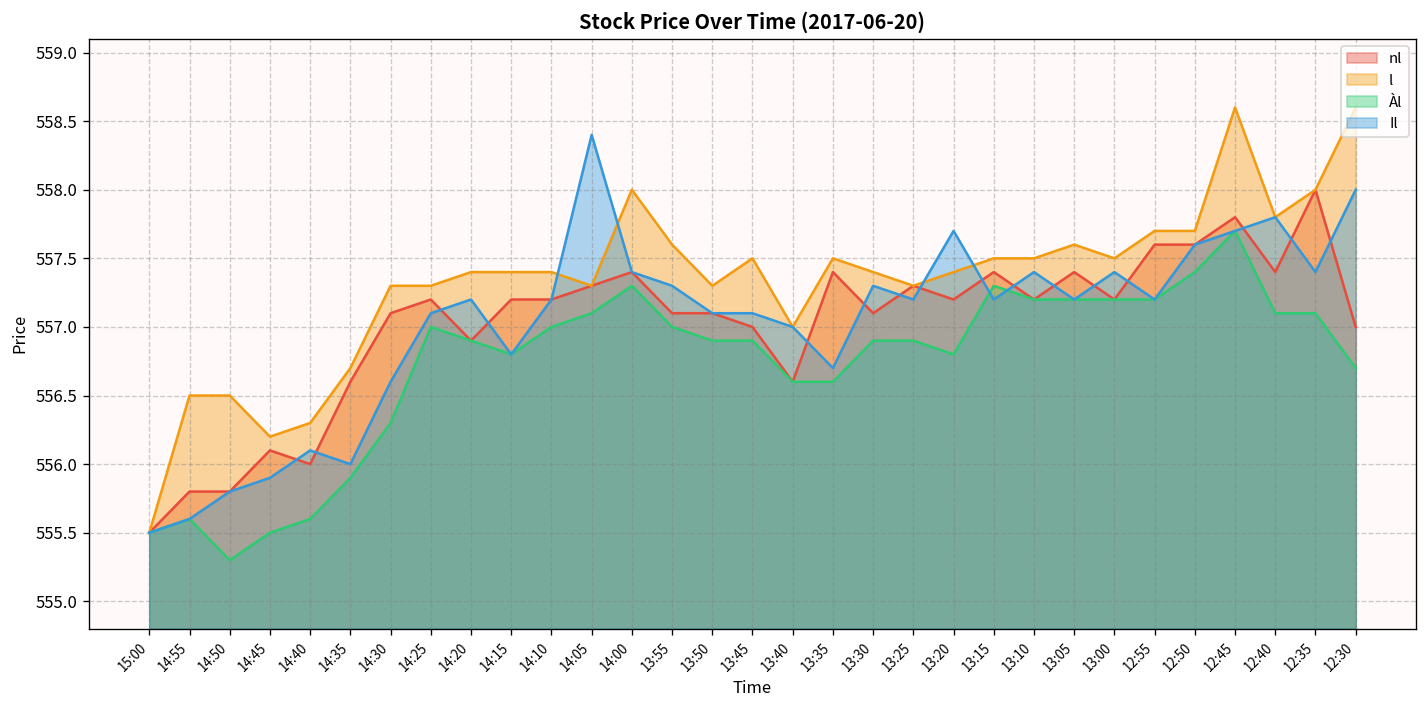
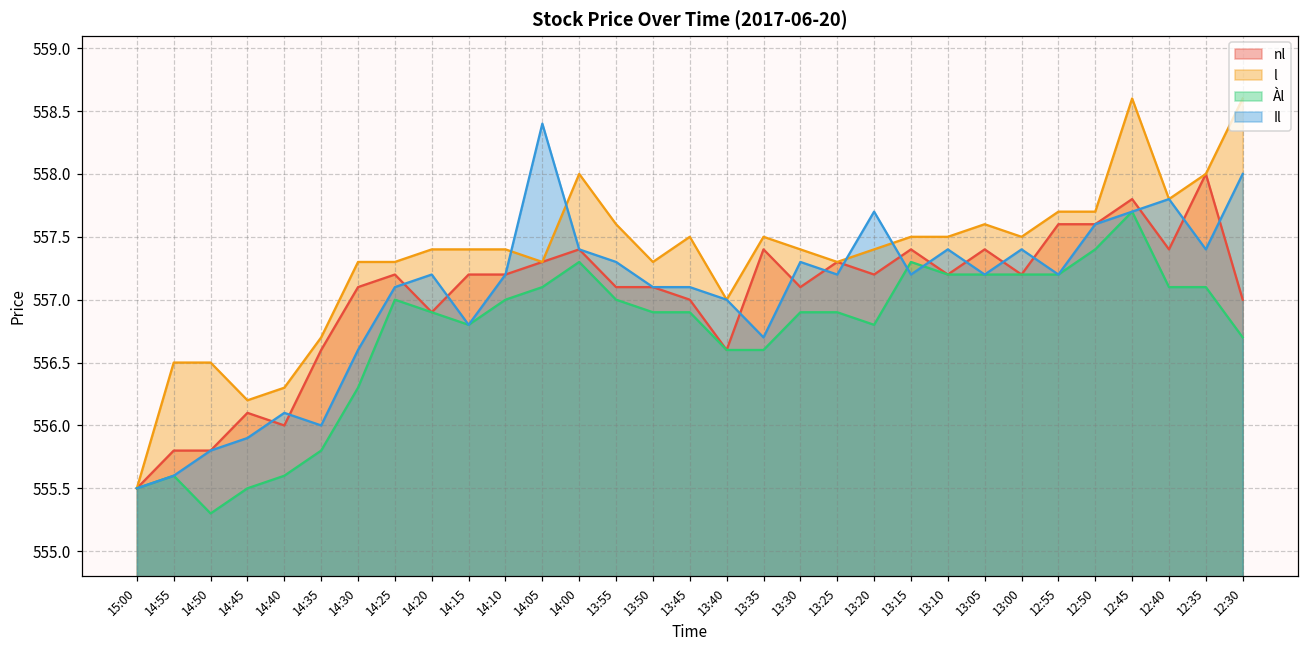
  {
    "Àl": {
      "14:50": 555.3,
      "14:45": 555.5,
      "14:40": 555.6,
-     "14:35": 555.9,
+     "14:35": 555.8,
      "14:30": 556.3,
      "14:25": 557.0,
      "14:10": 557.0,
      "14:05": 557.1,
      "14:00": 557.3,
      "13:55": 557.0,
      "13:50": 556.9,
      "13:45": 556.9,
      "13:35": 556.6,
      "13:30": 556.9,
      "13:25": 556.9,
      "13:20": 556.8,
      "13:15": 557.3,
      "12:50": 557.4,
      "12:40": 557.1,
      "12:35": 557.1,
      "12:30": 556.7
    },
    "Il": {
      "14:45": 555.9,
      "14:40": 556.1,
      "14:35": 556.0,
      "14:30": 556.6,
      "14:25": 557.1,
      "14:20": 557.2,
      "14:05": 558.4,
      "13:55": 557.3,
      "13:45": 557.1,
      "13:35": 556.7,
      "13:30": 557.3,
      "13:25": 557.2,
      "13:20": 557.7,
      "13:15": 557.2,
      "13:10": 557.4,
      "13:00": 557.4,
      "12:35": 557.4,
      "12:30": 558.0
    }
  }
